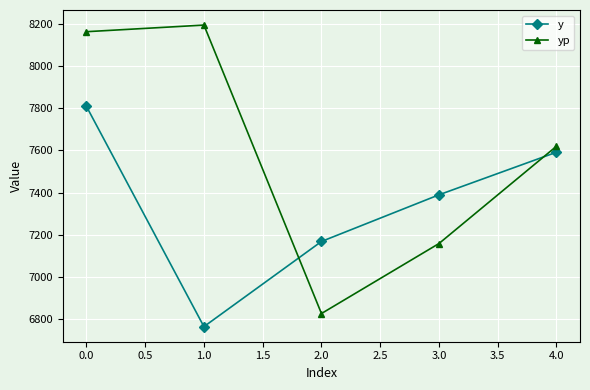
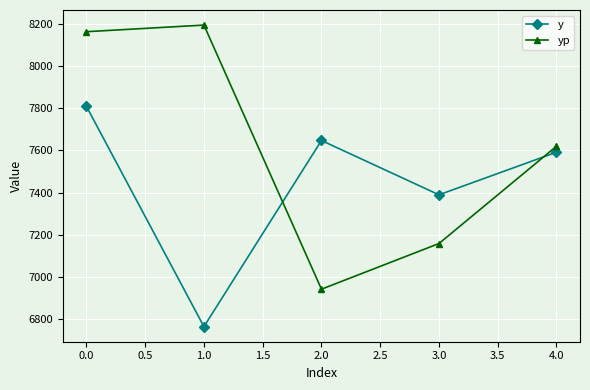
  {
    "y": {
      "0.0": 7810,
      "1.0": 6760,
-     "2.0": 7170,
+     "2.0": 7650,
      "3.0": 7390,
      "4.0": 7590
    },
    "yp": {
      "0.0": 8160,
      "1.0": 8190,
-     "2.0": 6830,
+     "2.0": 6940,
      "3.0": 7160,
      "4.0": 7620
    }
  }
